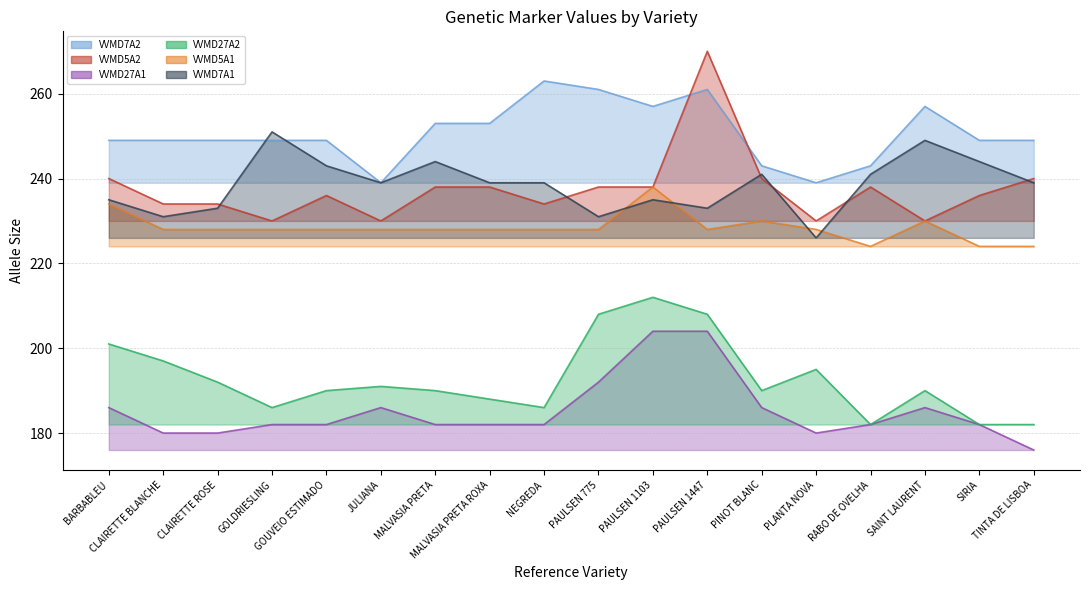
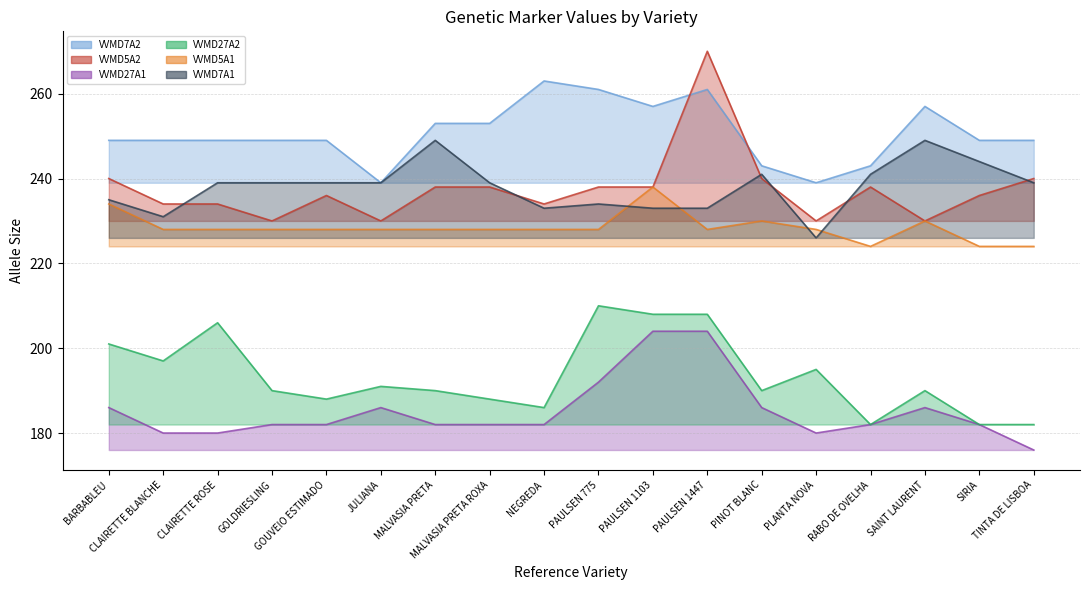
  {
    "VVMD27A2": {
      "BARBABLEU": 201,
      "CLAIRETTE BLANCHE": 197,
-     "CLAIRETTE ROSE": 192,
-     "GOLDRIESLING": 186,
-     "GOUVEIO ESTIMADO": 190,
+     "CLAIRETTE ROSE": 206,
+     "GOLDRIESLING": 190,
+     "GOUVEIO ESTIMADO": 188,
      "JULIANA": 191,
      "MALVASIA PRETA": 190,
      "MALVASIA PRETA ROXA": 188,
      "NEGREDA": 186,
-     "PAULSEN 775": 208,
-     "PAULSEN 1103": 212,
+     "PAULSEN 775": 210,
+     "PAULSEN 1103": 208,
      "PAULSEN 1447": 208,
      "PINOT BLANC": 190,
      "PLANTA NOVA": 195,
      "SAINT LAURENT": 190,
      "TINTA DE LISBOA": 182
    },
    "VVMD7A1": {
      "BARBABLEU": 235,
      "CLAIRETTE BLANCHE": 231,
-     "CLAIRETTE ROSE": 233,
-     "GOLDRIESLING": 251,
-     "GOUVEIO ESTIMADO": 243,
-     "MALVASIA PRETA": 244,
+     "CLAIRETTE ROSE": 239,
+     "GOLDRIESLING": 239,
+     "GOUVEIO ESTIMADO": 239,
+     "MALVASIA PRETA": 249,
      "MALVASIA PRETA ROXA": 239,
-     "NEGREDA": 239,
-     "PAULSEN 775": 231,
-     "PAULSEN 1103": 235,
+     "NEGREDA": 233,
+     "PAULSEN 775": 234,
+     "PAULSEN 1103": 233,
      "PAULSEN 1447": 233,
      "PINOT BLANC": 241,
      "PLANTA NOVA": 226,
      "RABO DE OVELHA": 241,
      "SAINT LAURENT": 249,
      "SIRIA": 244,
      "TINTA DE LISBOA": 239
    }
  }
